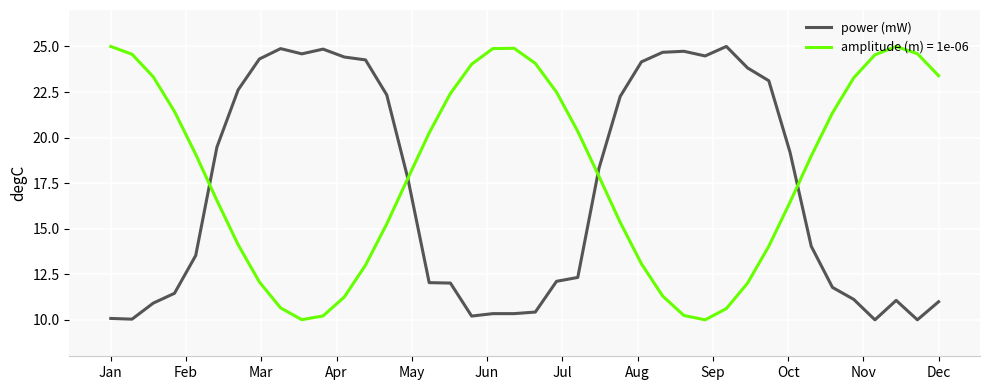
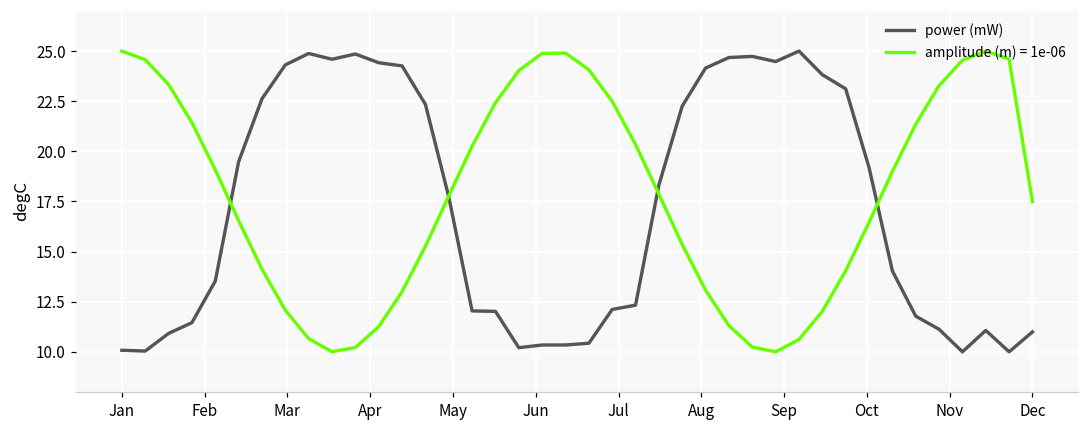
  {
    "power (mW)": {
      "Jan": 10.1,
      "Dec": 11.0
    },
    "amplitude (m) = 1e-06": {
      "Jan": 25.0,
-     "Dec": 23.4
+     "Dec": 17.5
    }
  }
